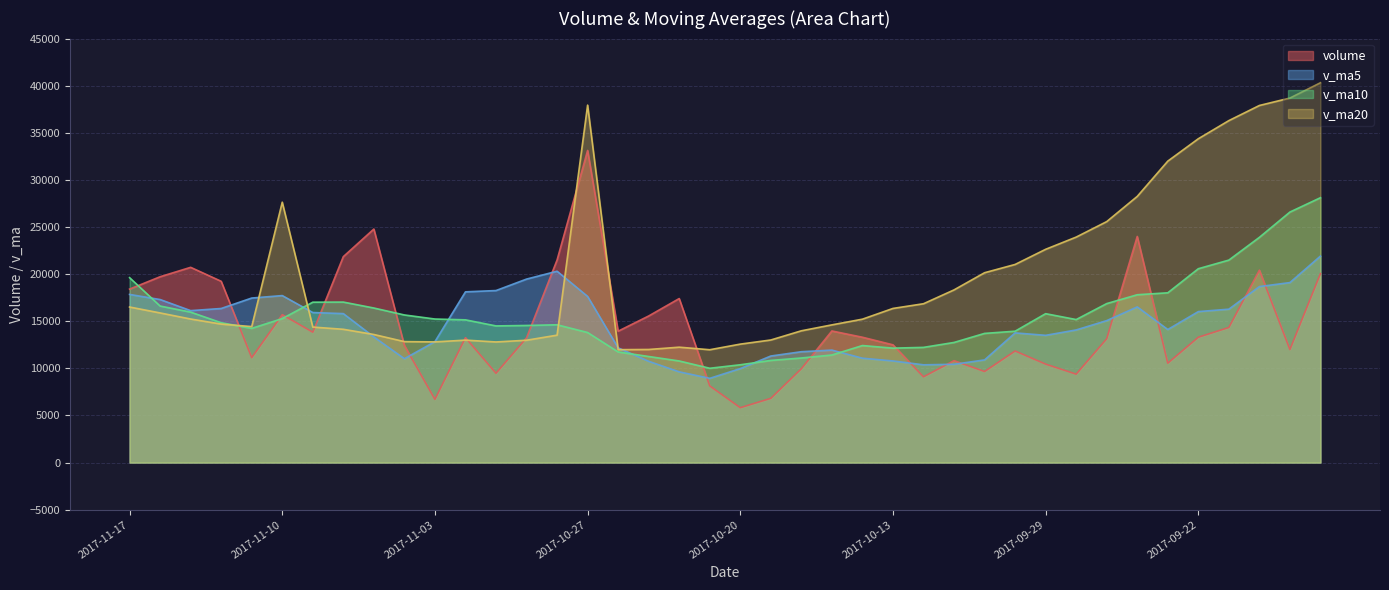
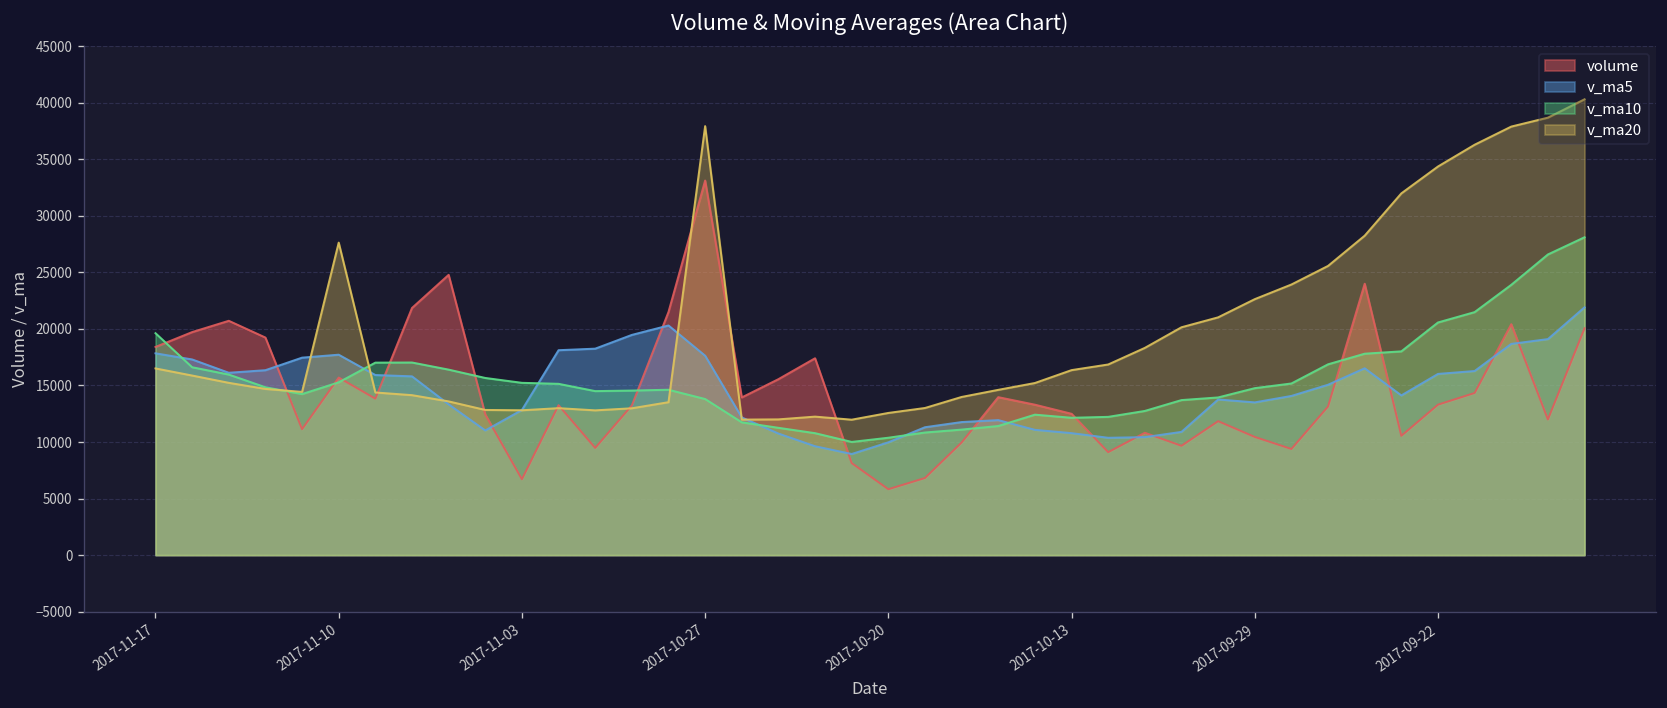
  {
    "volume": {
      "2017-11-17": 18000,
      "2017-11-10": 16000,
      "2017-11-03": 7000,
      "2017-10-27": 33000,
      "2017-10-20": 6000,
      "2017-10-13": 12000,
      "2017-09-29": 10000,
      "2017-09-22": 13000
    },
    "v_ma5": {
      "2017-11-17": 18000,
      "2017-11-10": 18000,
      "2017-10-27": 18000,
      "2017-10-20": 10000,
      "2017-10-13": 11000,
      "2017-09-29": 14000,
      "2017-09-22": 16000
    },
    "v_ma10": {
      "2017-11-17": 20000,
      "2017-11-10": 15000,
      "2017-11-03": 15000,
      "2017-10-27": 14000,
      "2017-10-20": 10000,
      "2017-10-13": 12000,
-     "2017-09-29": 16000,
+     "2017-09-29": 15000,
      "2017-09-22": 21000
    },
    "v_ma20": {
      "2017-11-17": 17000,
      "2017-11-10": 28000,
      "2017-10-27": 38000,
      "2017-10-20": 13000,
      "2017-10-13": 16000,
      "2017-09-29": 23000,
      "2017-09-22": 34000
    }
  }
